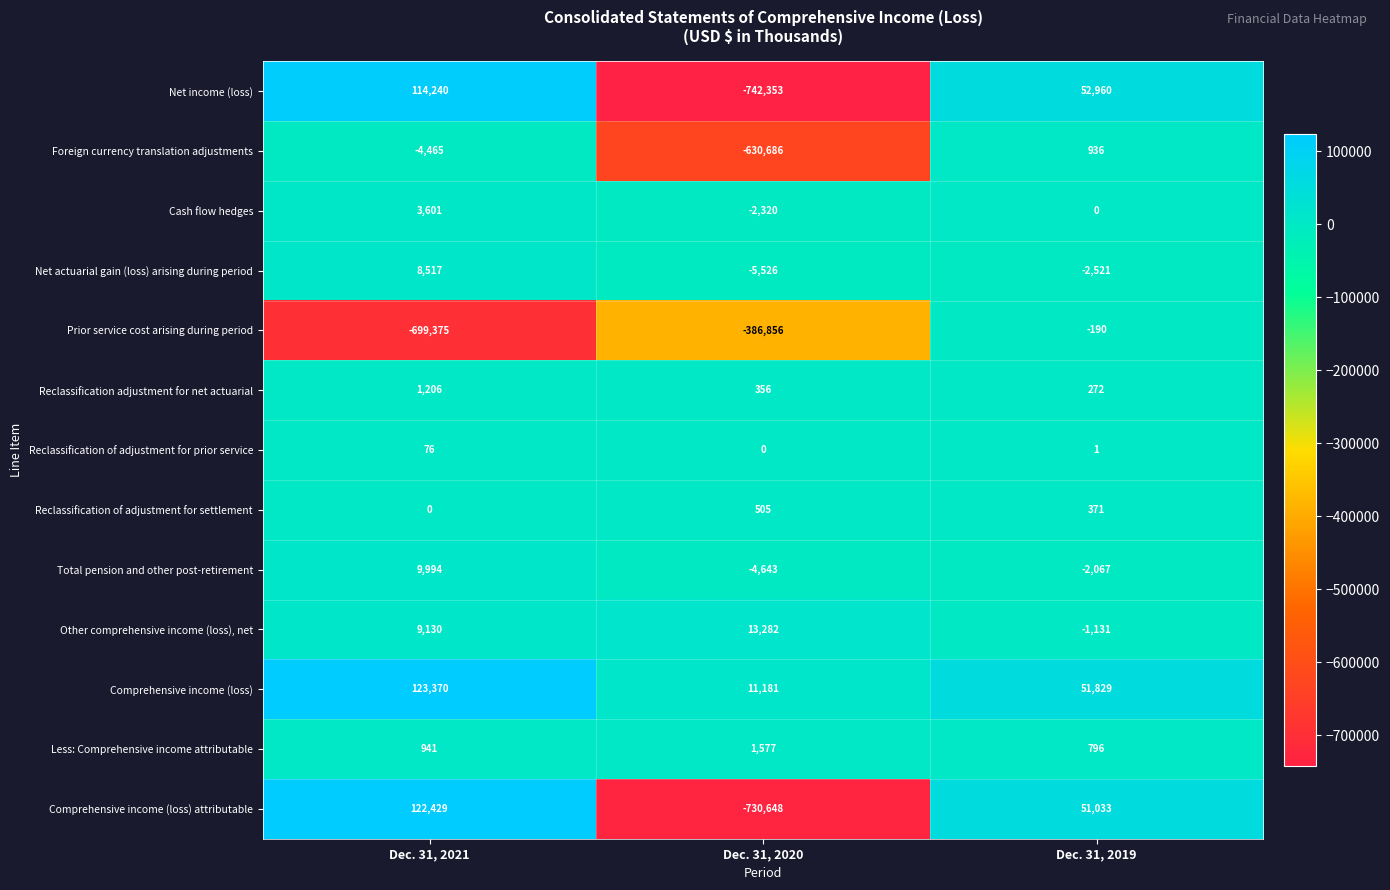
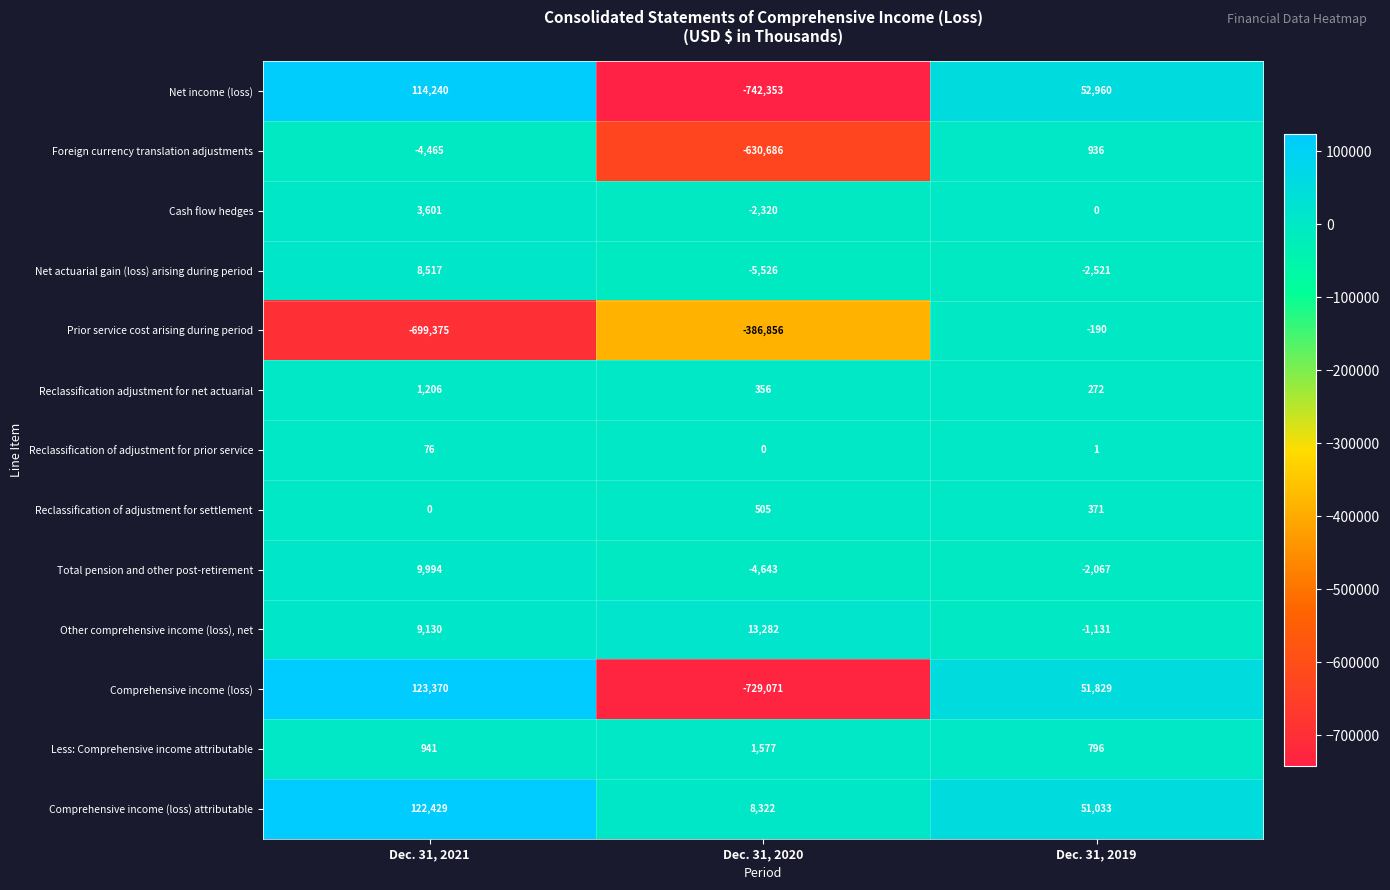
  {
    "Net income (loss)": {
      "Dec. 31, 2021": "114,240",
      "Dec. 31, 2020": "-742,353",
      "Dec. 31, 2019": "52,960"
    },
    "Foreign currency translation adjustments": {
      "Dec. 31, 2021": "-4,465",
      "Dec. 31, 2020": "-630,686",
      "Dec. 31, 2019": "936"
    },
    "Cash flow hedges": {
      "Dec. 31, 2021": "3,601",
      "Dec. 31, 2020": "-2,320",
      "Dec. 31, 2019": "0"
    },
    "Net actuarial gain (loss) arising during period": {
      "Dec. 31, 2021": "8,517",
      "Dec. 31, 2020": "-5,526",
      "Dec. 31, 2019": "-2,521"
    },
    "Prior service cost arising during period": {
      "Dec. 31, 2021": "-699,375",
      "Dec. 31, 2020": "-386,856",
      "Dec. 31, 2019": "-190"
    },
    "Reclassification adjustment for net actuarial": {
      "Dec. 31, 2021": "1,206",
      "Dec. 31, 2020": "356",
      "Dec. 31, 2019": "272"
    },
    "Reclassification of adjustment for prior service": {
      "Dec. 31, 2021": "76",
      "Dec. 31, 2020": "0",
      "Dec. 31, 2019": "1"
    },
    "Reclassification of adjustment for settlement": {
      "Dec. 31, 2021": "0",
      "Dec. 31, 2020": "505",
      "Dec. 31, 2019": "371"
    },
    "Total pension and other post-retirement": {
      "Dec. 31, 2021": "9,994",
      "Dec. 31, 2020": "-4,643",
      "Dec. 31, 2019": "-2,067"
    },
    "Other comprehensive income (loss), net": {
      "Dec. 31, 2021": "9,130",
      "Dec. 31, 2020": "13,282",
      "Dec. 31, 2019": "-1,131"
    },
    "Comprehensive income (loss)": {
      "Dec. 31, 2021": "123,370",
-     "Dec. 31, 2020": "11,181",
+     "Dec. 31, 2020": "-729,071",
      "Dec. 31, 2019": "51,829"
    },
    "Less: Comprehensive income attributable": {
      "Dec. 31, 2021": "941",
      "Dec. 31, 2020": "1,577",
      "Dec. 31, 2019": "796"
    },
    "Comprehensive income (loss) attributable": {
      "Dec. 31, 2021": "122,429",
-     "Dec. 31, 2020": "-730,648",
+     "Dec. 31, 2020": "8,322",
      "Dec. 31, 2019": "51,033"
    }
  }
